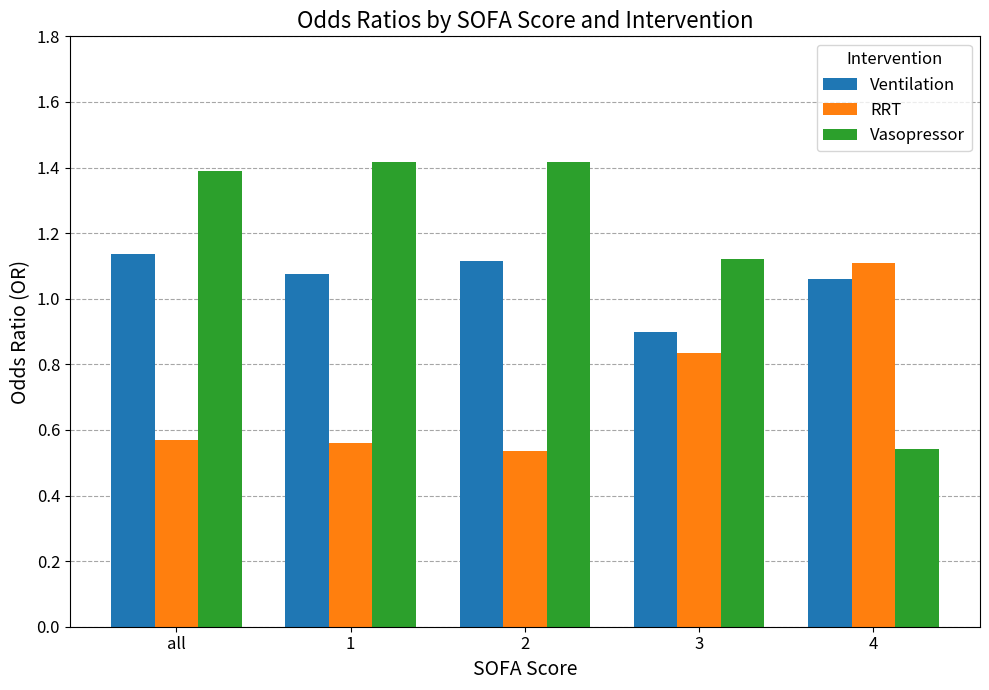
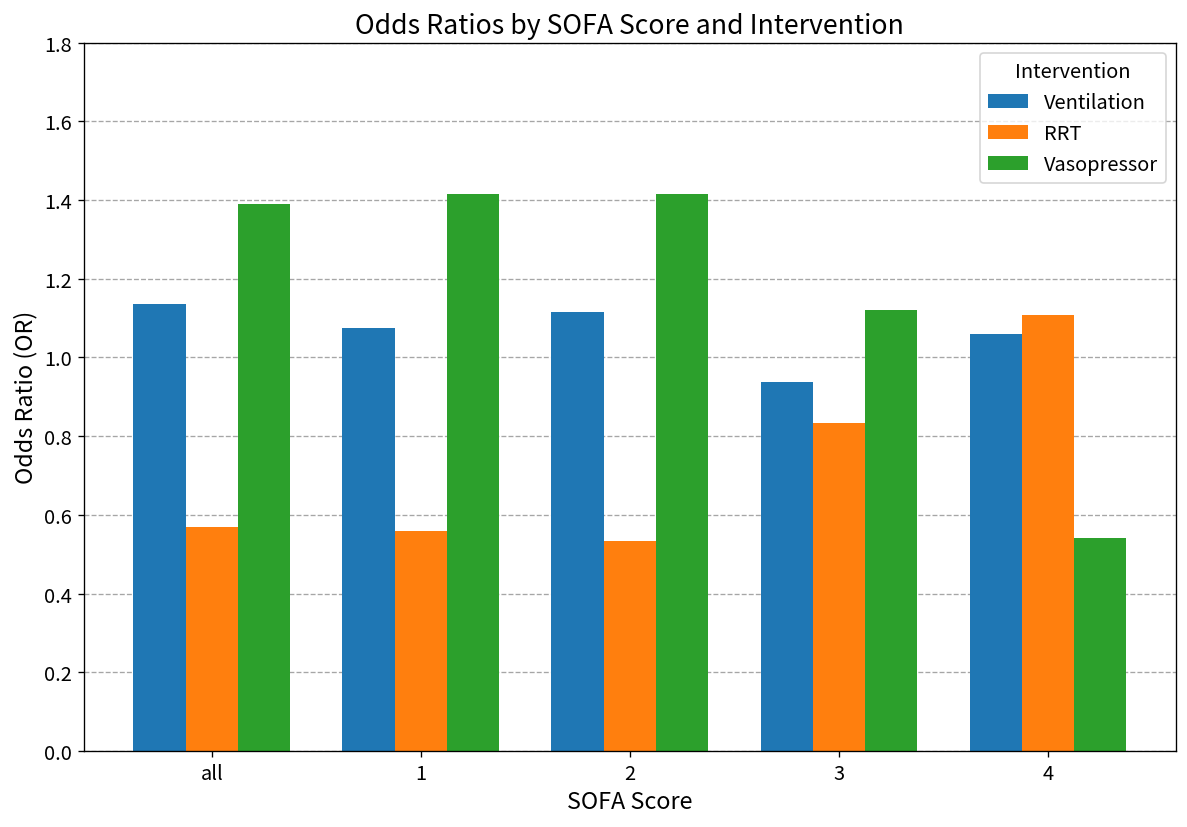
  {
    "Ventilation": {
      "all": 1.14,
      "1": 1.07,
      "2": 1.12,
-     "3": 0.90,
+     "3": 0.94,
      "4": 1.06
    },
    "RRT": {
      "all": 0.57,
      "1": 0.56,
      "2": 0.53,
      "3": 0.83,
      "4": 1.11
    },
    "Vasopressor": {
      "all": 1.39,
      "1": 1.42,
      "2": 1.42,
      "3": 1.12,
      "4": 0.54
    }
  }
